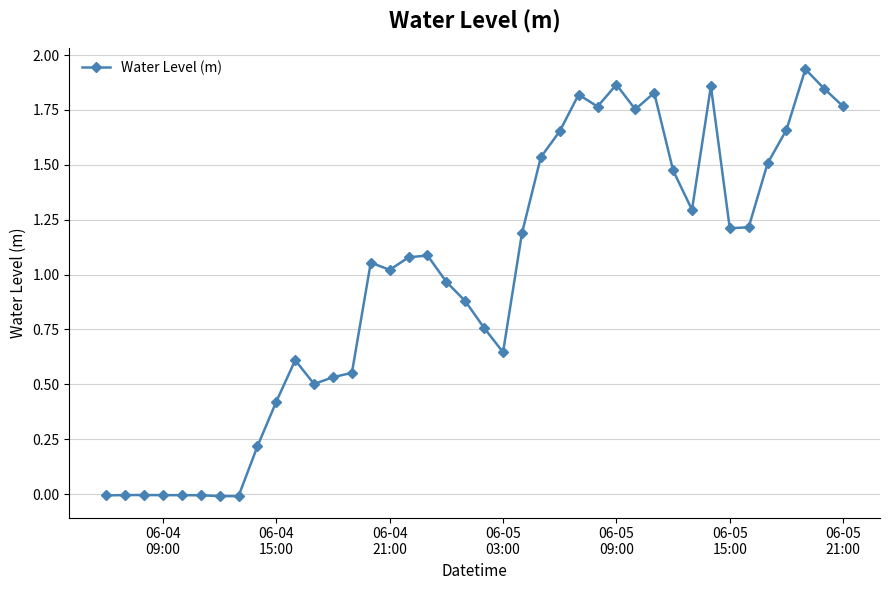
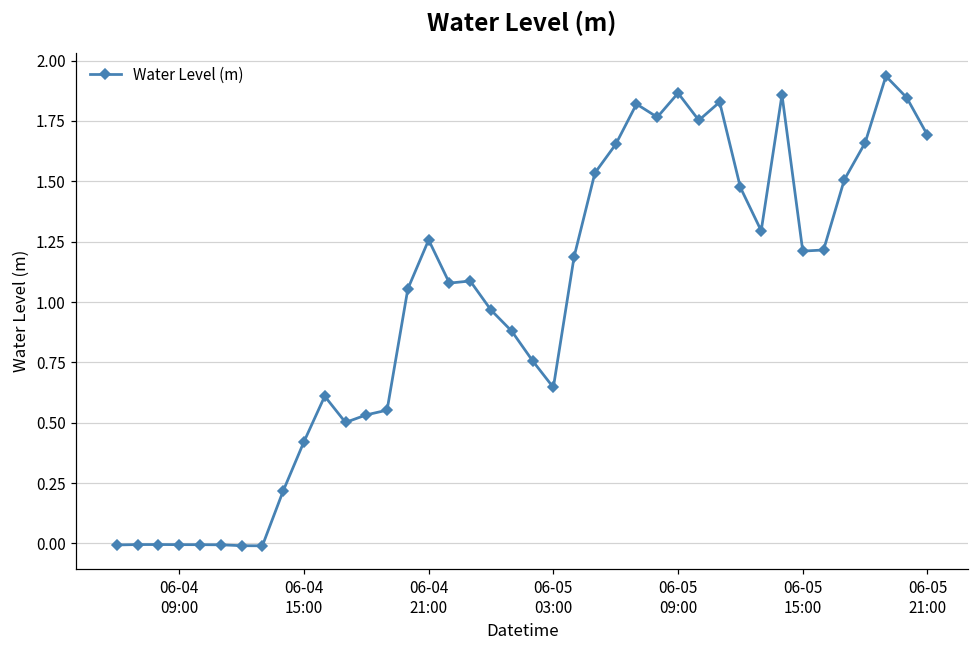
  {
    "06-04 09:00": 0.00,
    "06-04 15:00": 0.42,
-   "06-04 21:00": 1.02,
+   "06-04 21:00": 1.26,
    "06-05 03:00": 0.65,
    "06-05 09:00": 1.87,
    "06-05 15:00": 1.21,
-   "06-05 21:00": 1.77
+   "06-05 21:00": 1.69
  }
